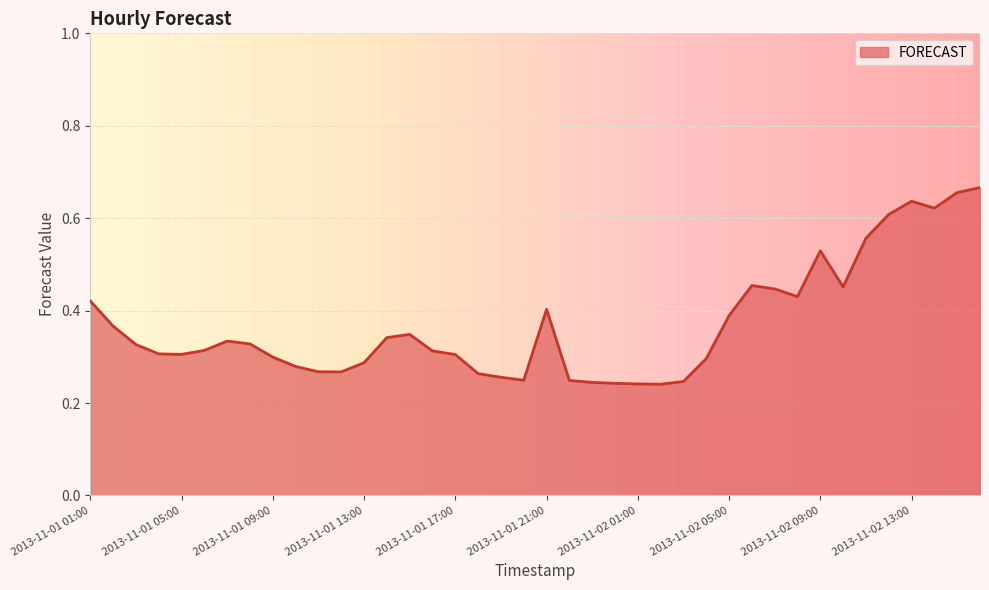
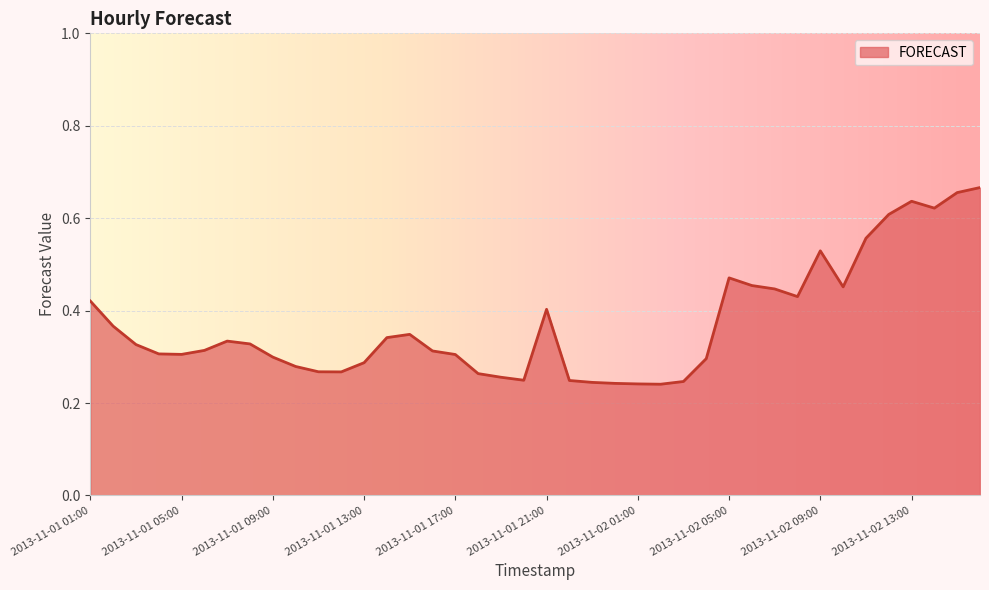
  {
    "2013-11-01 01:00": 0.42,
    "2013-11-01 05:00": 0.31,
    "2013-11-01 09:00": 0.30,
    "2013-11-01 13:00": 0.29,
    "2013-11-01 17:00": 0.30,
    "2013-11-01 21:00": 0.40,
    "2013-11-02 01:00": 0.24,
-   "2013-11-02 05:00": 0.39,
+   "2013-11-02 05:00": 0.47,
    "2013-11-02 09:00": 0.53,
    "2013-11-02 13:00": 0.64
  }
